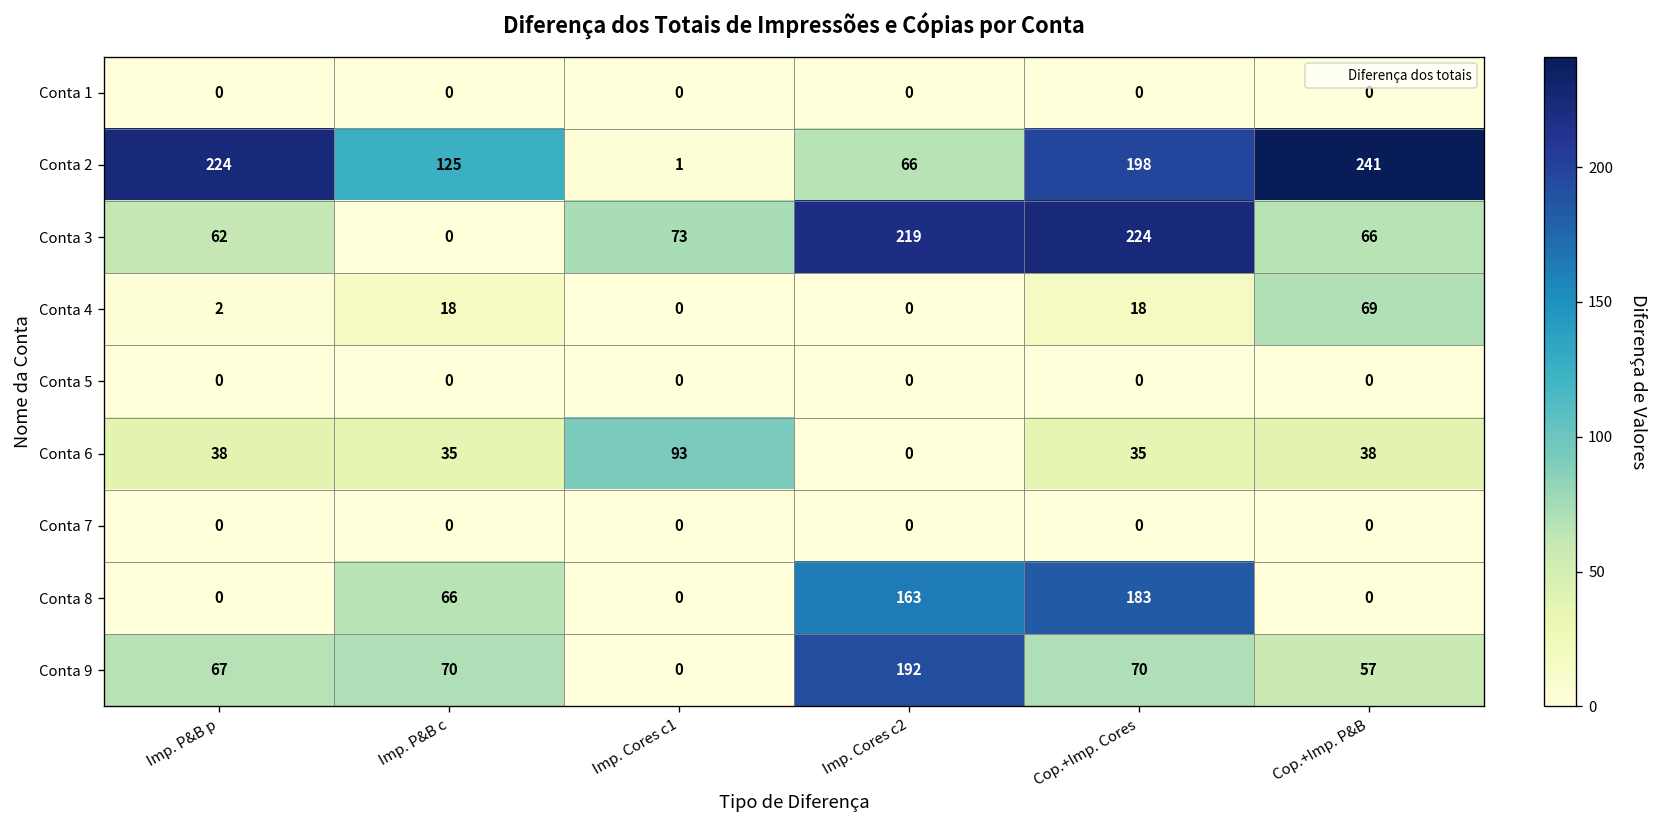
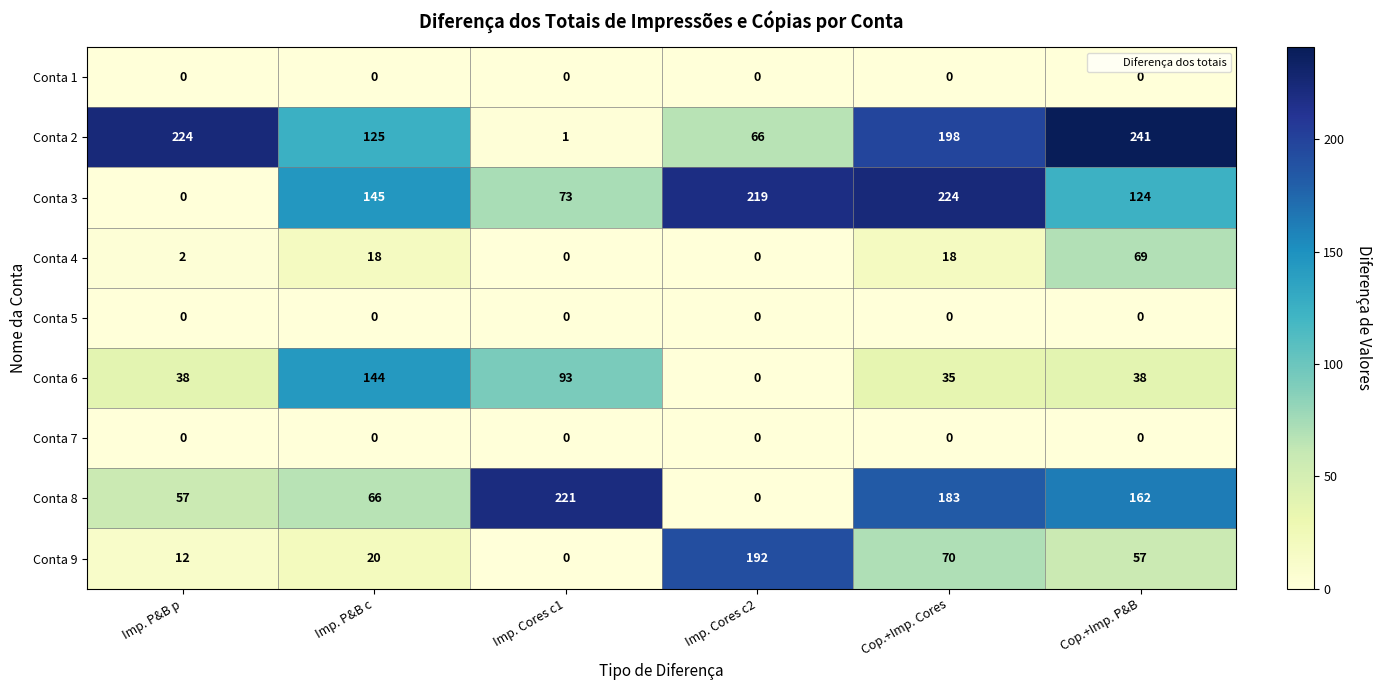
  {
    "Conta 1": {
      "Imp. P&B p": 0,
      "Imp. P&B c": 0,
      "Imp. Cores c1": 0,
      "Imp. Cores c2": 0,
      "Cop.+Imp. Cores": 0
    },
    "Conta 2": {
      "Imp. P&B p": 224,
      "Imp. P&B c": 125,
      "Imp. Cores c1": 1,
      "Imp. Cores c2": 66,
      "Cop.+Imp. Cores": 198,
      "Cop.+Imp. P&B": 241
    },
    "Conta 3": {
-     "Imp. P&B p": 62,
-     "Imp. P&B c": 0,
+     "Imp. P&B p": 0,
+     "Imp. P&B c": 145,
      "Imp. Cores c1": 73,
      "Imp. Cores c2": 219,
      "Cop.+Imp. Cores": 224,
-     "Cop.+Imp. P&B": 66
+     "Cop.+Imp. P&B": 124
    },
    "Conta 4": {
      "Imp. P&B p": 2,
      "Imp. P&B c": 18,
      "Imp. Cores c1": 0,
      "Imp. Cores c2": 0,
      "Cop.+Imp. Cores": 18,
      "Cop.+Imp. P&B": 69
    },
    "Conta 5": {
      "Imp. P&B p": 0,
      "Imp. P&B c": 0,
      "Imp. Cores c1": 0,
      "Imp. Cores c2": 0,
      "Cop.+Imp. Cores": 0,
      "Cop.+Imp. P&B": 0
    },
    "Conta 6": {
      "Imp. P&B p": 38,
-     "Imp. P&B c": 35,
+     "Imp. P&B c": 144,
      "Imp. Cores c1": 93,
      "Imp. Cores c2": 0,
      "Cop.+Imp. Cores": 35,
      "Cop.+Imp. P&B": 38
    },
    "Conta 7": {
      "Imp. P&B p": 0,
      "Imp. P&B c": 0,
      "Imp. Cores c1": 0,
      "Imp. Cores c2": 0,
      "Cop.+Imp. Cores": 0,
      "Cop.+Imp. P&B": 0
    },
    "Conta 8": {
-     "Imp. P&B p": 0,
+     "Imp. P&B p": 57,
      "Imp. P&B c": 66,
-     "Imp. Cores c1": 0,
-     "Imp. Cores c2": 163,
+     "Imp. Cores c1": 221,
+     "Imp. Cores c2": 0,
      "Cop.+Imp. Cores": 183,
-     "Cop.+Imp. P&B": 0
+     "Cop.+Imp. P&B": 162
    },
    "Conta 9": {
-     "Imp. P&B p": 67,
-     "Imp. P&B c": 70,
+     "Imp. P&B p": 12,
+     "Imp. P&B c": 20,
      "Imp. Cores c1": 0,
      "Imp. Cores c2": 192,
      "Cop.+Imp. Cores": 70,
      "Cop.+Imp. P&B": 57
    }
  }
